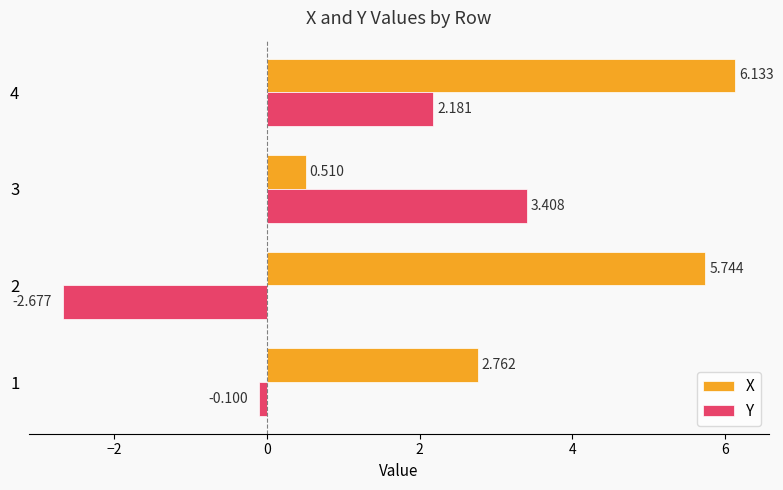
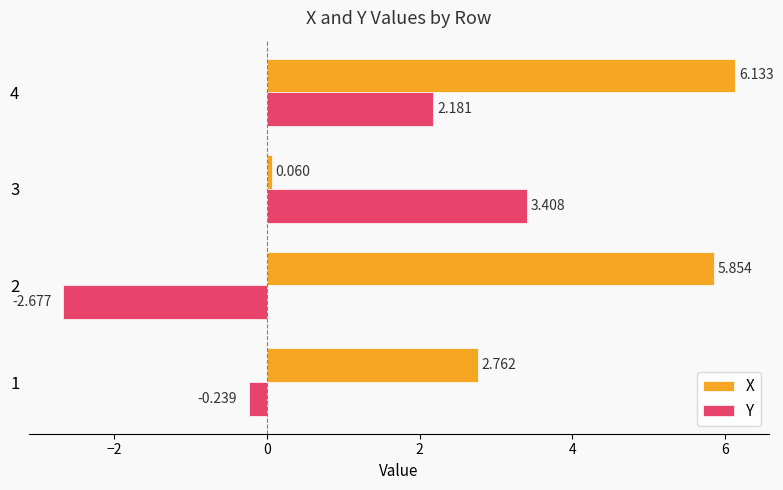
  {
    "X": {
      "4": 6.133,
-     "3": 0.510,
-     "2": 5.744,
+     "3": 0.060,
+     "2": 5.854,
      "1": 2.762
    },
    "Y": {
      "4": 2.181,
      "3": 3.408,
      "2": -2.677,
-     "1": -0.100
+     "1": -0.239
    }
  }
